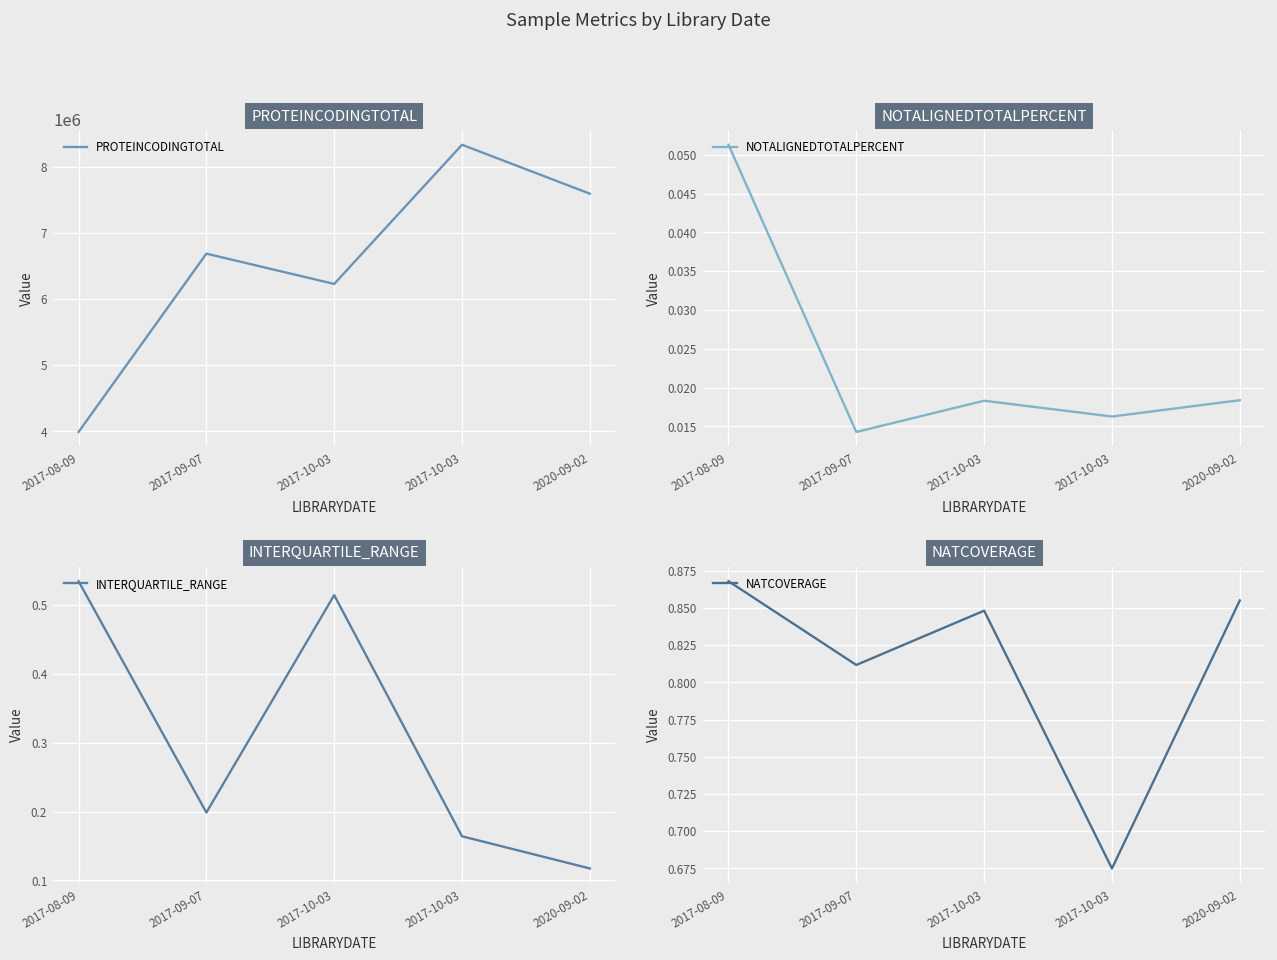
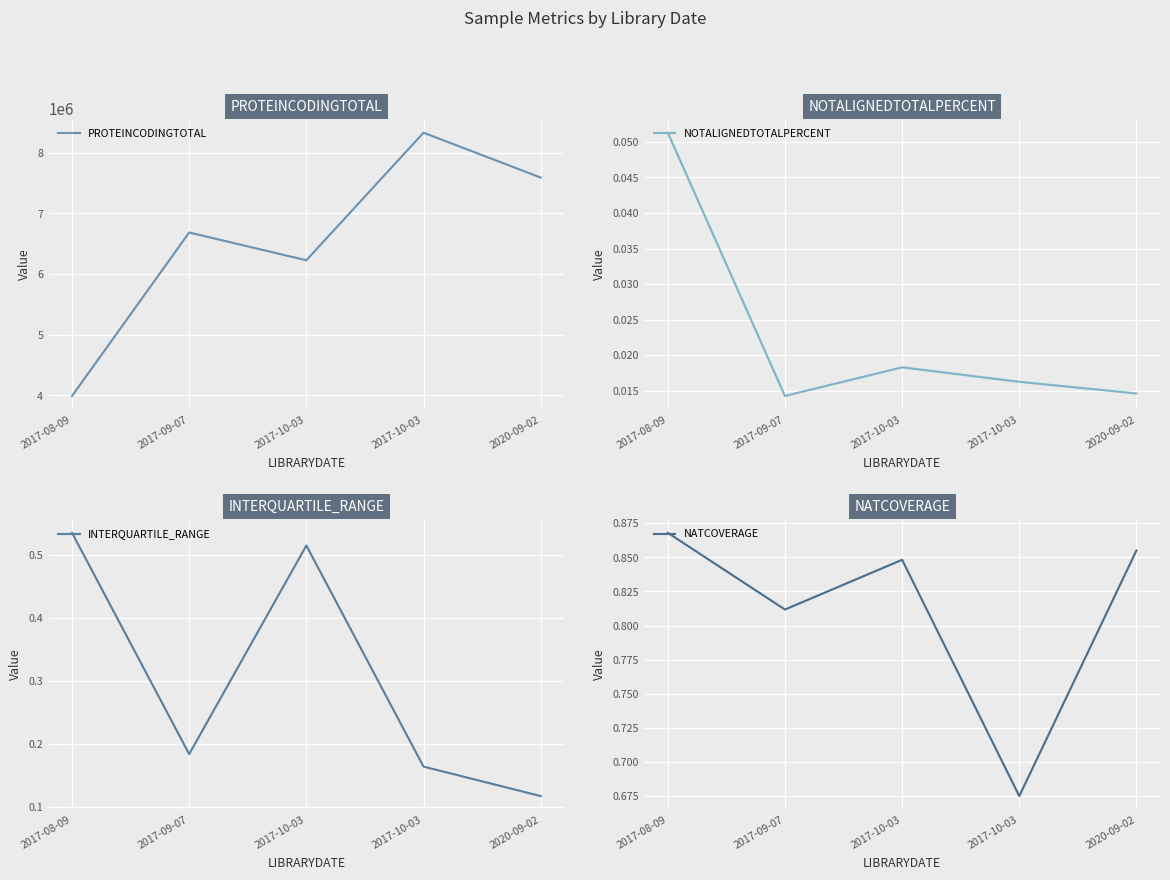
  {
    "PROTEINCODINGTOTAL": {
      "2017-08-09": 4000000,
      "2017-09-07": 6700000,
      "2020-09-02": 7600000
    },
    "NOTALIGNEDTOTALPERCENT": {
      "2017-08-09": 0.051,
      "2017-09-07": 0.014,
-     "2020-09-02": 0.018
+     "2020-09-02": 0.015
    },
    "INTERQUARTILE_RANGE": {
      "2017-08-09": 0.53,
-     "2017-09-07": 0.20,
+     "2017-09-07": 0.18,
      "2020-09-02": 0.12
    },
    "NATCOVERAGE": {
      "2017-08-09": 0.868,
      "2017-09-07": 0.812,
      "2020-09-02": 0.855
    }
  }
